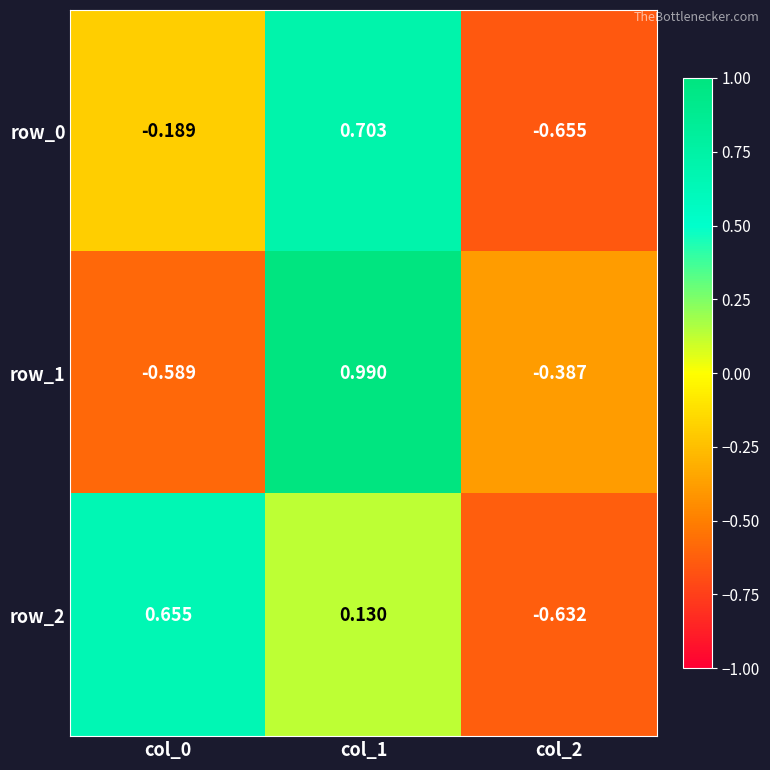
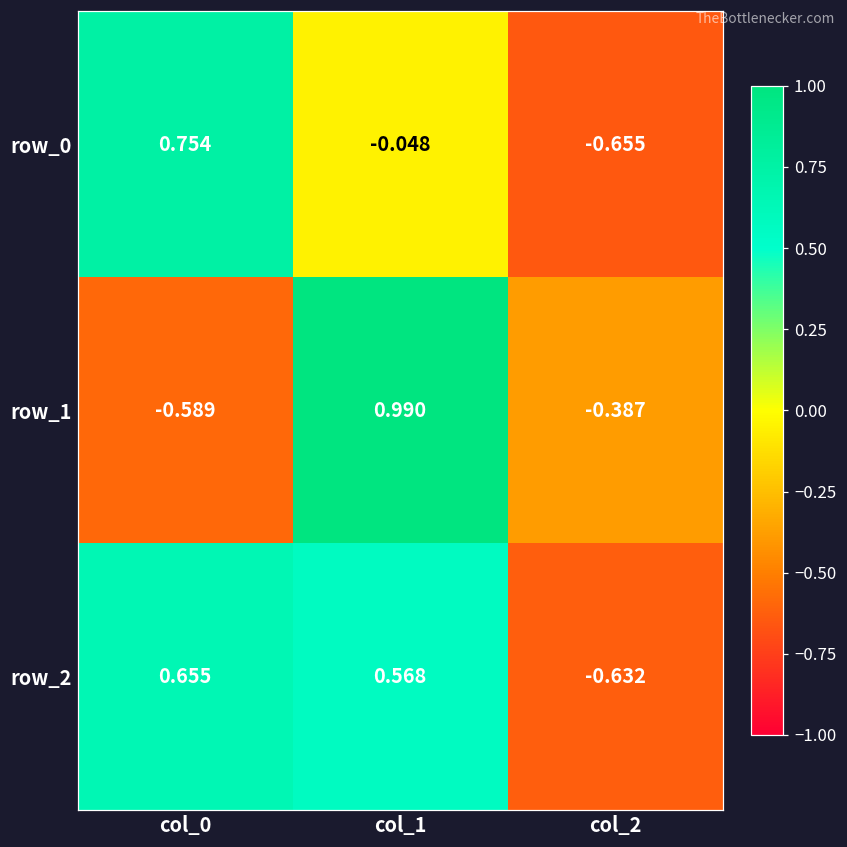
  {
    "row_0": {
-     "col_0": -0.189,
-     "col_1": 0.703,
+     "col_0": 0.754,
+     "col_1": -0.048,
      "col_2": -0.655
    },
    "row_1": {
      "col_0": -0.589,
      "col_1": 0.990,
      "col_2": -0.387
    },
    "row_2": {
      "col_0": 0.655,
-     "col_1": 0.130,
+     "col_1": 0.568,
      "col_2": -0.632
    }
  }
